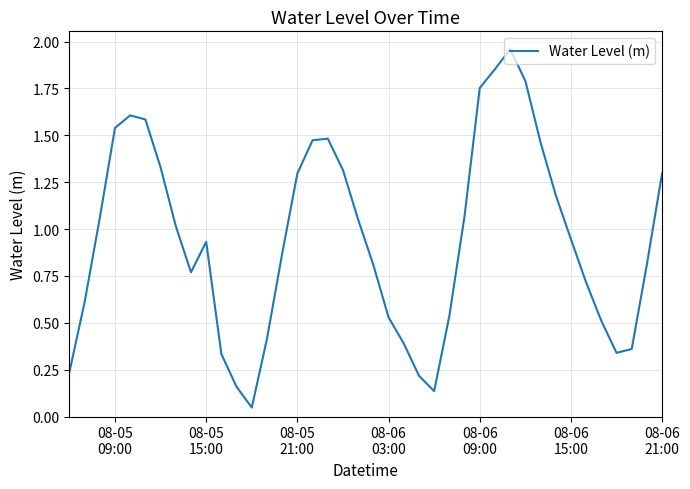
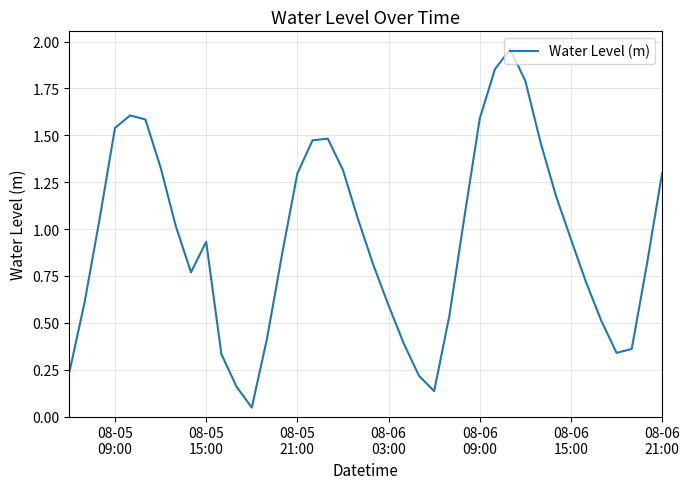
  {
    "08-05 09:00": 1.54,
    "08-05 15:00": 0.93,
    "08-05 21:00": 1.30,
-   "08-06 03:00": 0.53,
-   "08-06 09:00": 1.75,
+   "08-06 03:00": 0.59,
+   "08-06 09:00": 1.59,
    "08-06 15:00": 0.95,
    "08-06 21:00": 1.30
  }
